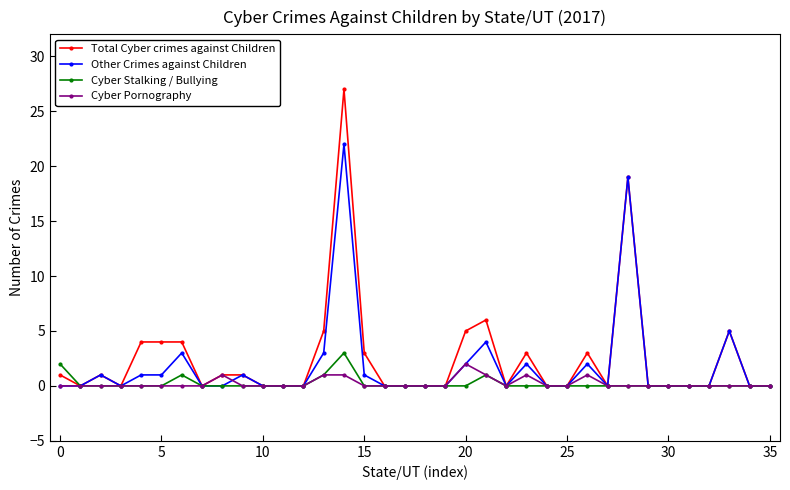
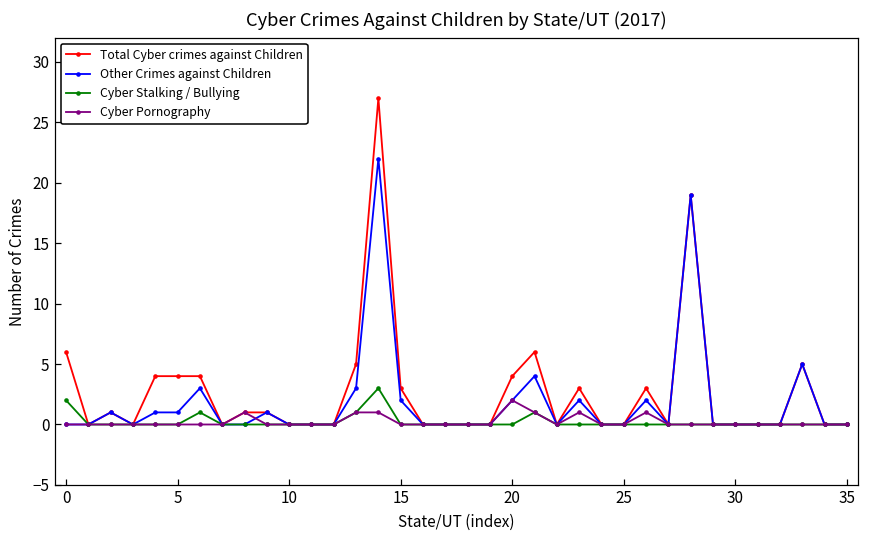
  {
    "Total Cyber crimes against Children": {
-     "0": 1,
+     "0": 6,
      "5": 4,
      "15": 3,
-     "20": 5
+     "20": 4
    },
    "Other Crimes against Children": {
      "5": 1,
-     "15": 1
+     "15": 2
    },
    "Cyber Stalking / Bullying": {
      "0": 2,
      "20": 0
    }
  }
